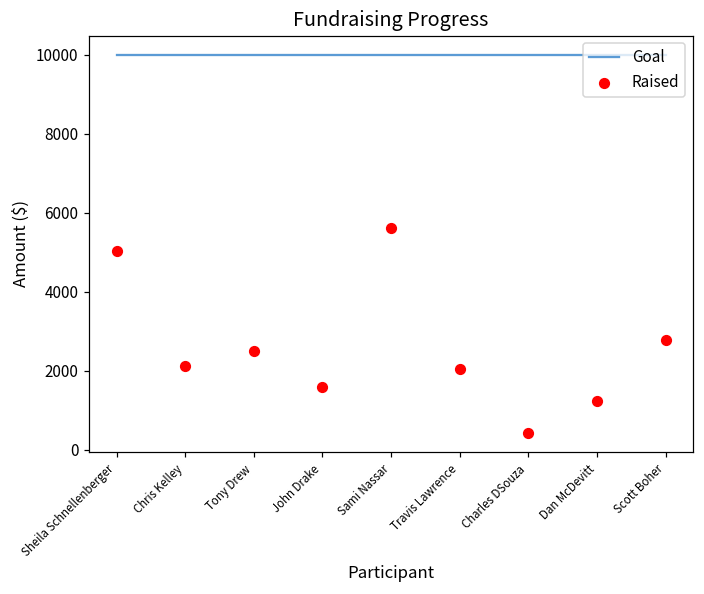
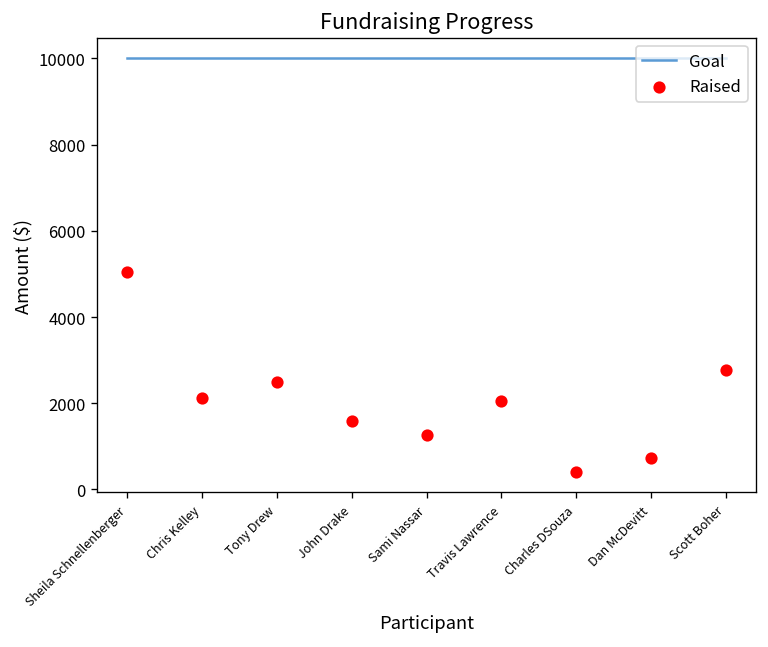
  {
    "Goal": {
      "Sheila Schnellenberger": 10000,
      "Chris Kelley": 10000,
      "Tony Drew": 10000,
      "John Drake": 10000,
      "Sami Nassar": 10000,
      "Travis Lawrence": 10000,
      "Charles DSouza": 10000
    },
    "Raised": {
-     "Sami Nassar": 5600,
-     "Dan McDevitt": 1200
+     "Sami Nassar": 1300,
+     "Dan McDevitt": 700
    }
  }
